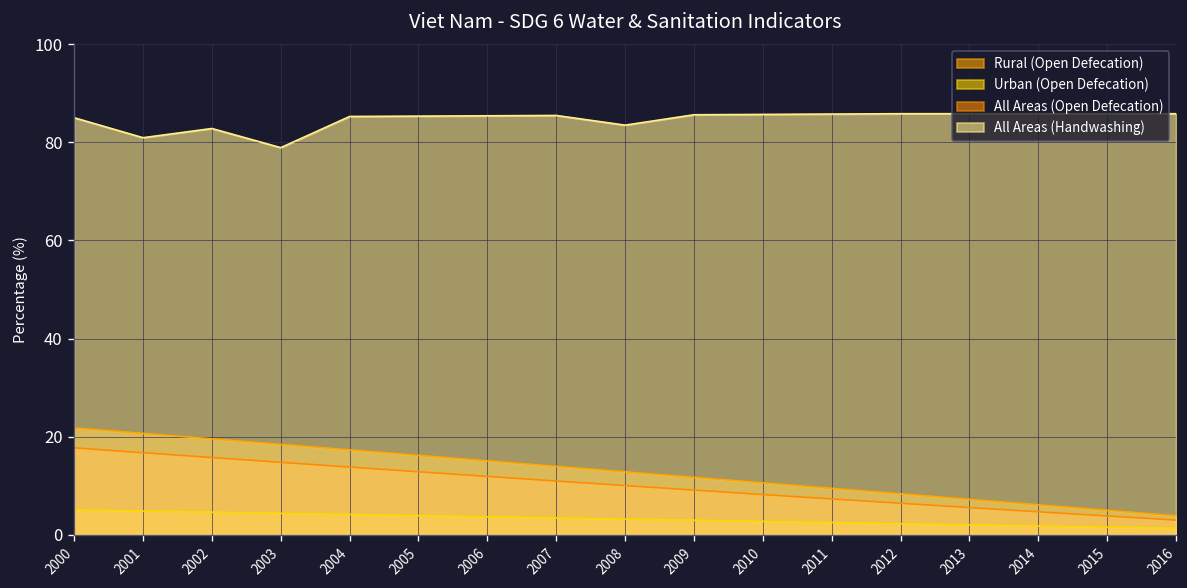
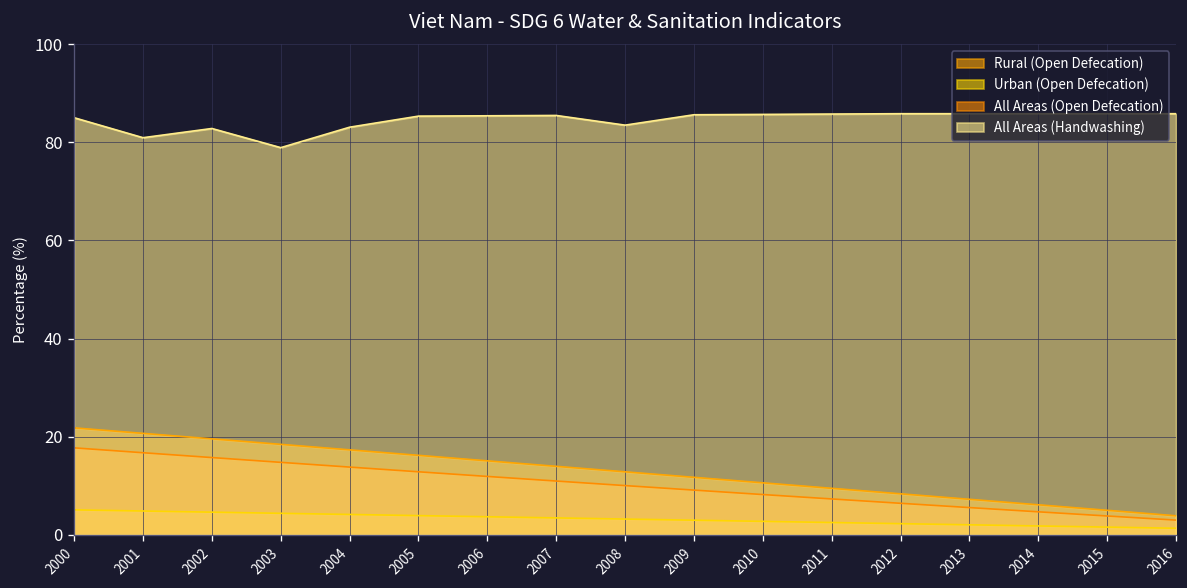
  {
    "All Areas (Handwashing)": {
      "2000": 85,
      "2001": 81,
      "2002": 83,
      "2003": 79,
-     "2004": 85,
+     "2004": 83,
      "2005": 85,
      "2006": 85,
      "2007": 85,
      "2008": 84,
      "2009": 86,
      "2010": 86,
      "2011": 86,
      "2012": 86,
      "2016": 86
    }
  }
